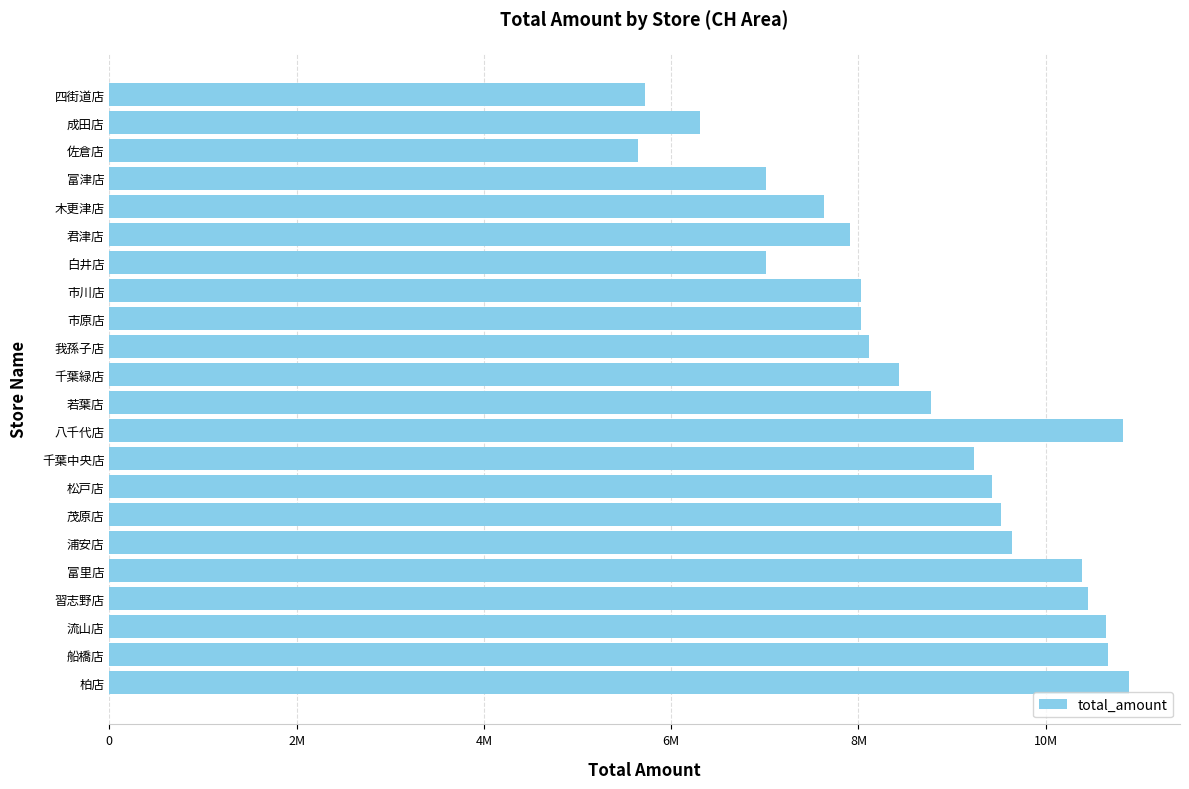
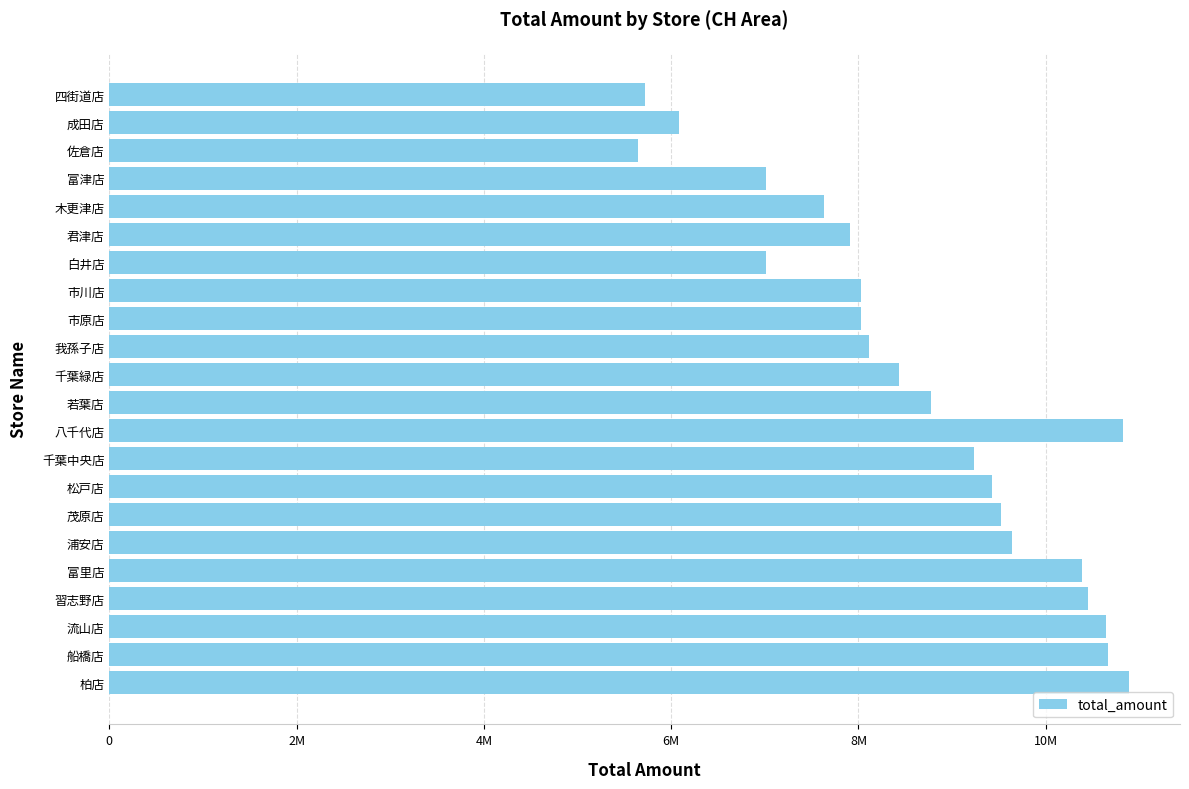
  {
    "四街道店": 5700000,
-   "成田店": 6300000,
+   "成田店": 6100000,
    "佐倉店": 5600000,
    "富津店": 7000000,
    "木更津店": 7600000,
    "君津店": 7900000,
    "白井店": 7000000,
    "市川店": 8000000,
    "市原店": 8000000,
    "我孫子店": 8100000,
    "千葉緑店": 8400000,
    "若葉店": 8800000,
    "八千代店": 10800000,
    "千葉中央店": 9200000,
    "松戸店": 9400000,
    "茂原店": 9500000,
    "浦安店": 9600000,
    "富里店": 10400000,
    "習志野店": 10500000,
    "流山店": 10600000,
    "船橋店": 10700000,
    "柏店": 10900000
  }
